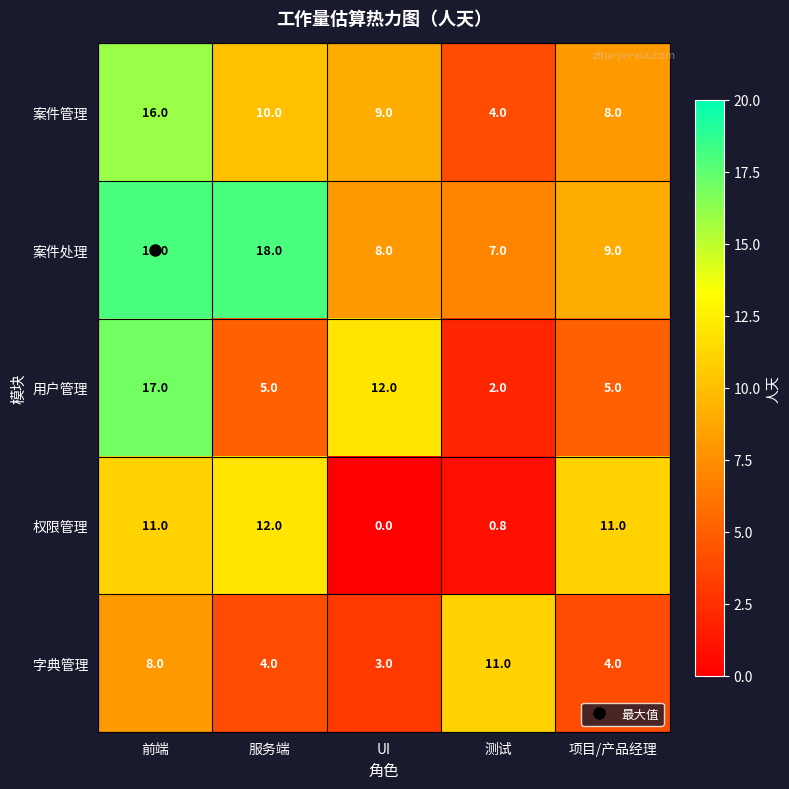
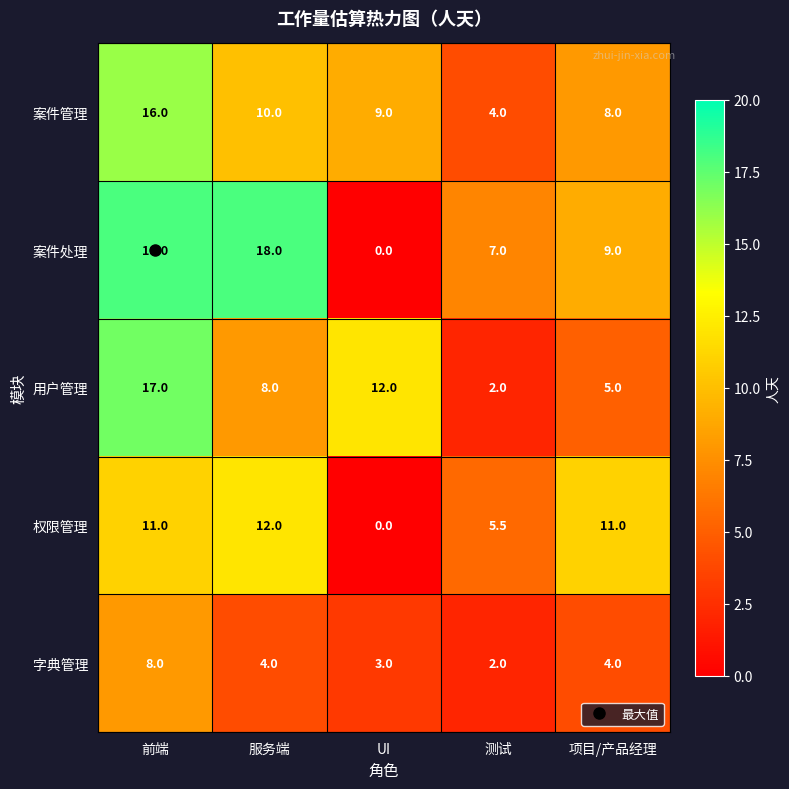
  {
    "案件管理": {
      "前端": 16.0,
      "服务端": 10.0,
      "UI": 9.0,
      "测试": 4.0
    },
    "案件处理": {
      "服务端": 18.0,
-     "UI": 8.0,
+     "UI": 0.0,
      "测试": 7.0,
      "项目/产品经理": 9.0
    },
    "用户管理": {
      "前端": 17.0,
-     "服务端": 5.0,
+     "服务端": 8.0,
      "UI": 12.0,
      "测试": 2.0,
      "项目/产品经理": 5.0
    },
    "权限管理": {
      "前端": 11.0,
      "服务端": 12.0,
      "UI": 0.0,
-     "测试": 0.8,
+     "测试": 5.5,
      "项目/产品经理": 11.0
    },
    "字典管理": {
      "前端": 8.0,
      "服务端": 4.0,
      "UI": 3.0,
-     "测试": 11.0,
+     "测试": 2.0,
      "项目/产品经理": 4.0
    }
  }
